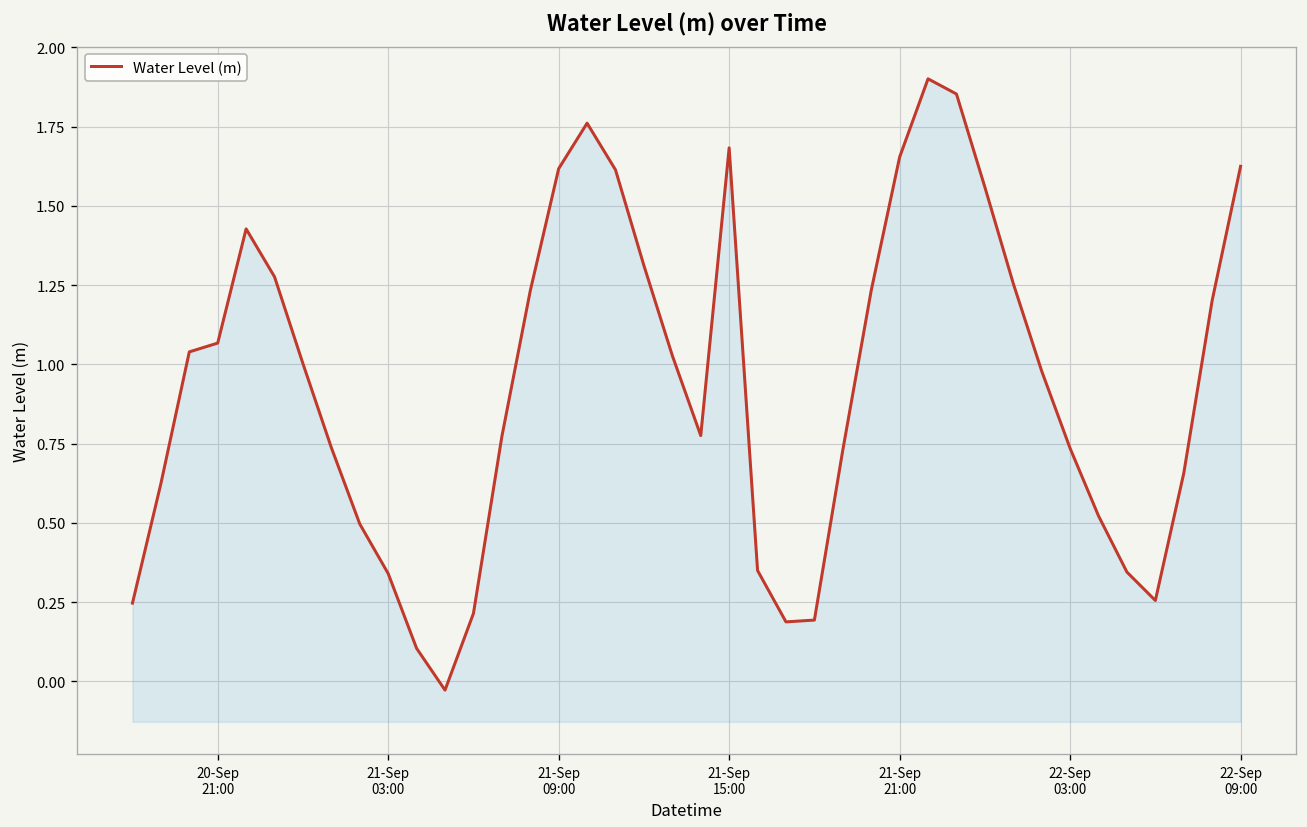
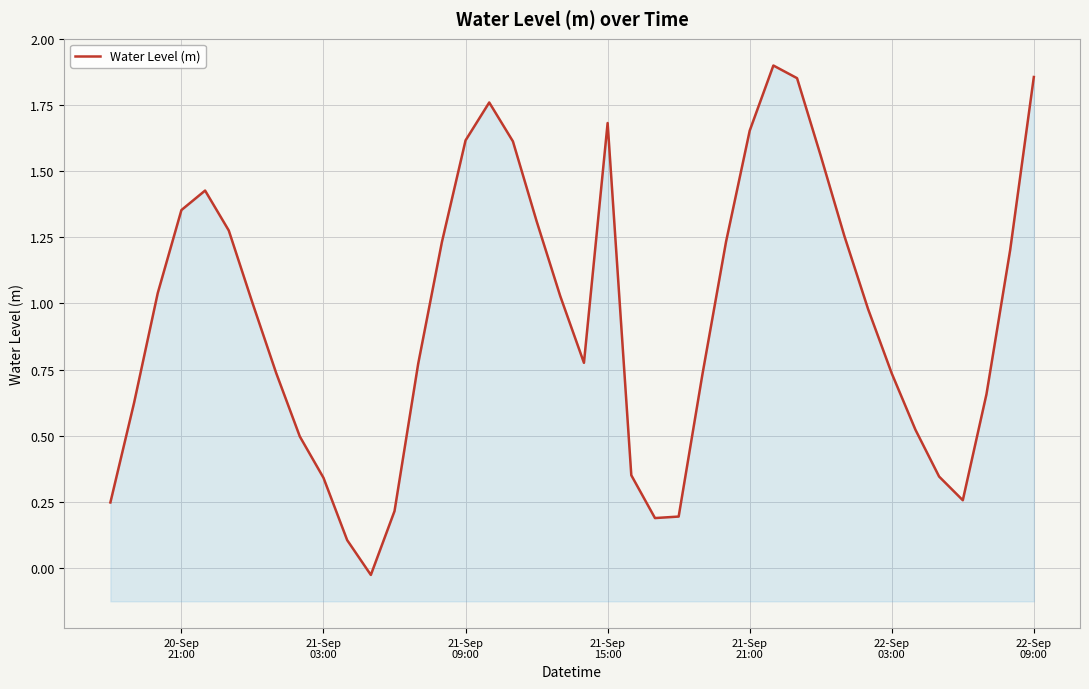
  {
-   "20-Sep 21:00": 1.07,
+   "20-Sep 21:00": 1.35,
    "21-Sep 03:00": 0.34,
    "21-Sep 09:00": 1.62,
    "21-Sep 15:00": 1.68,
    "21-Sep 21:00": 1.65,
    "22-Sep 03:00": 0.74,
-   "22-Sep 09:00": 1.63
+   "22-Sep 09:00": 1.86
  }
